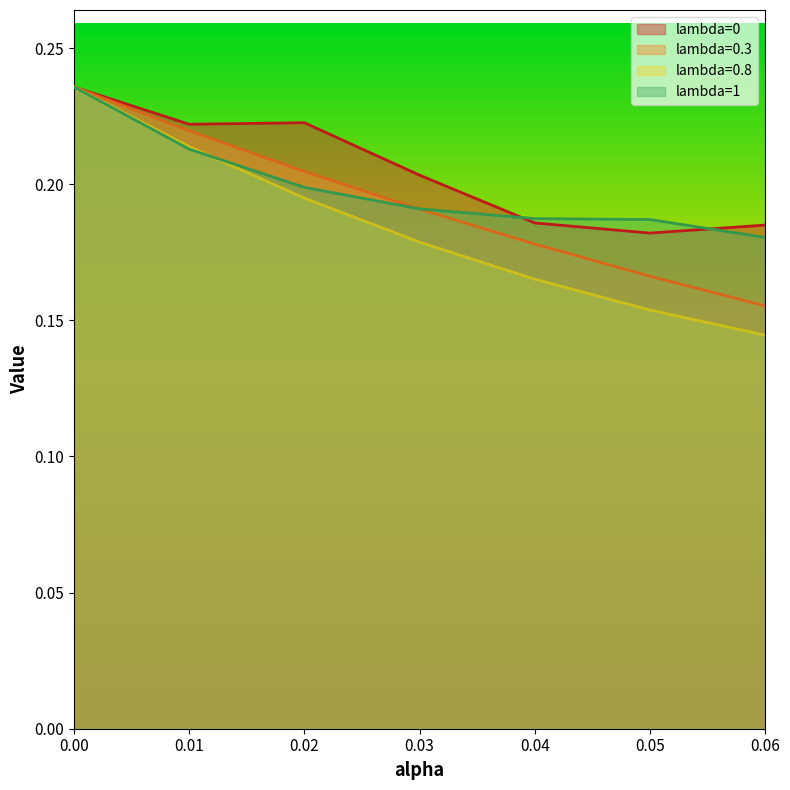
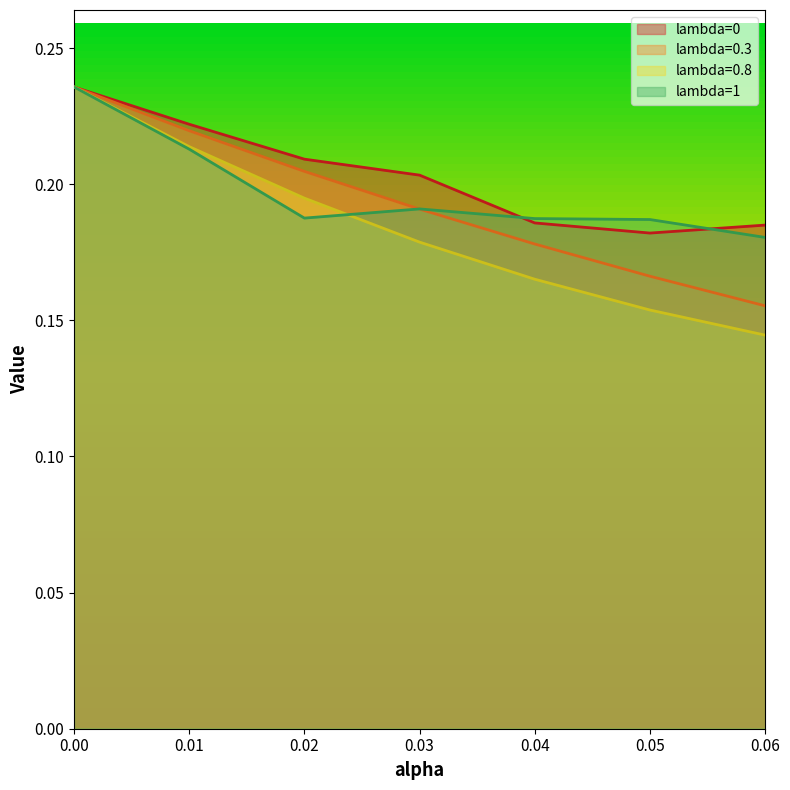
  {
    "lambda=0": {
      "0.01": 0.222,
-     "0.02": 0.223,
+     "0.02": 0.209,
      "0.03": 0.203,
      "0.04": 0.186,
      "0.05": 0.182,
      "0.06": 0.185
    },
    "lambda=1": {
      "0.01": 0.213,
-     "0.02": 0.199,
+     "0.02": 0.188,
      "0.04": 0.187,
      "0.05": 0.187,
      "0.06": 0.180
    }
  }
